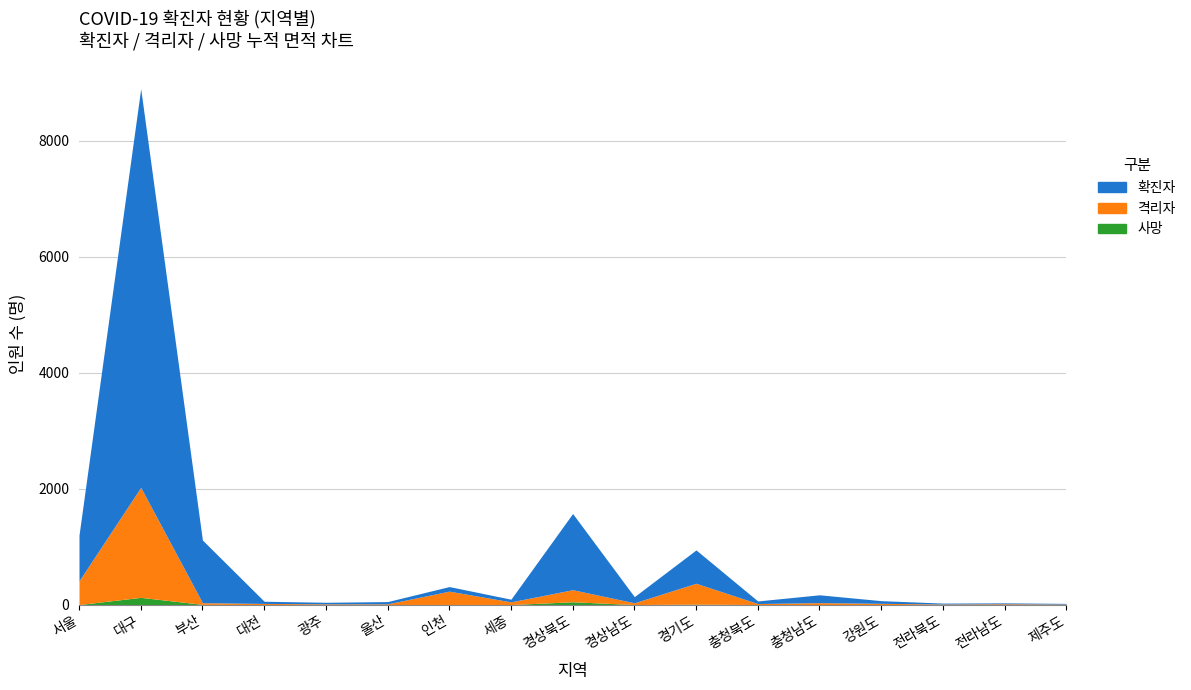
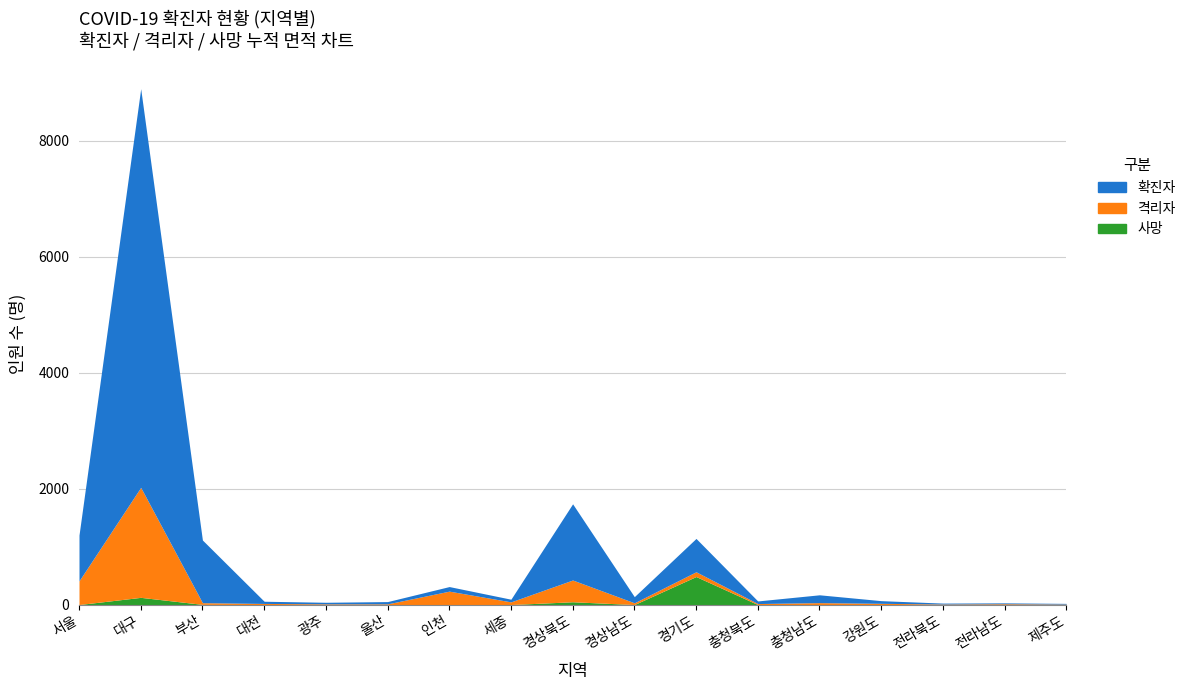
  {
    "사망": {
-     "경기도": 0
+     "경기도": 500
    },
    "격리자": {
-     "경상북도": 200,
-     "경기도": 400
+     "경상북도": 400,
+     "경기도": 100
    },
    "확진자": {
      "서울": 800,
      "대구": 6900,
      "부산": 1100,
      "인천": 100,
      "세종": 0,
      "경상북도": 1300,
      "경상남도": 100,
      "경기도": 600,
      "충청북도": 0,
      "충청남도": 100,
      "강원도": 0
    }
  }
